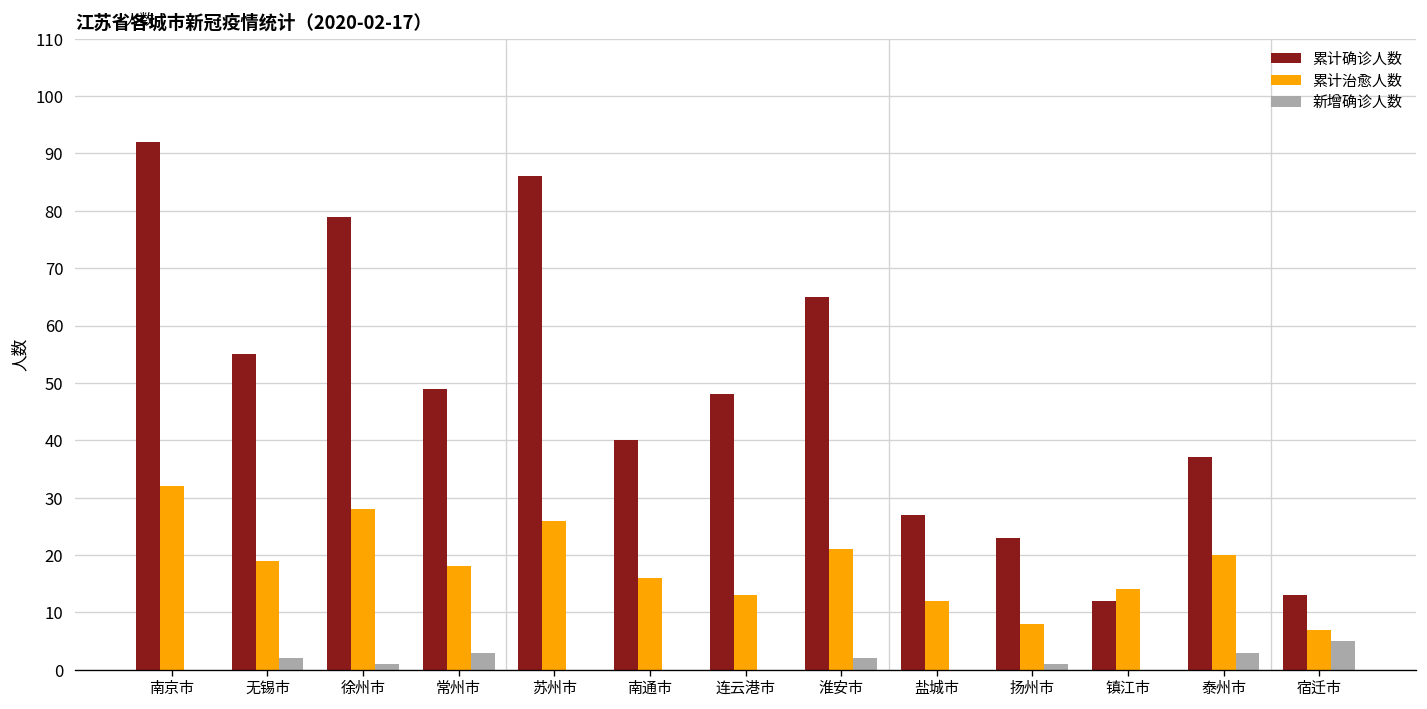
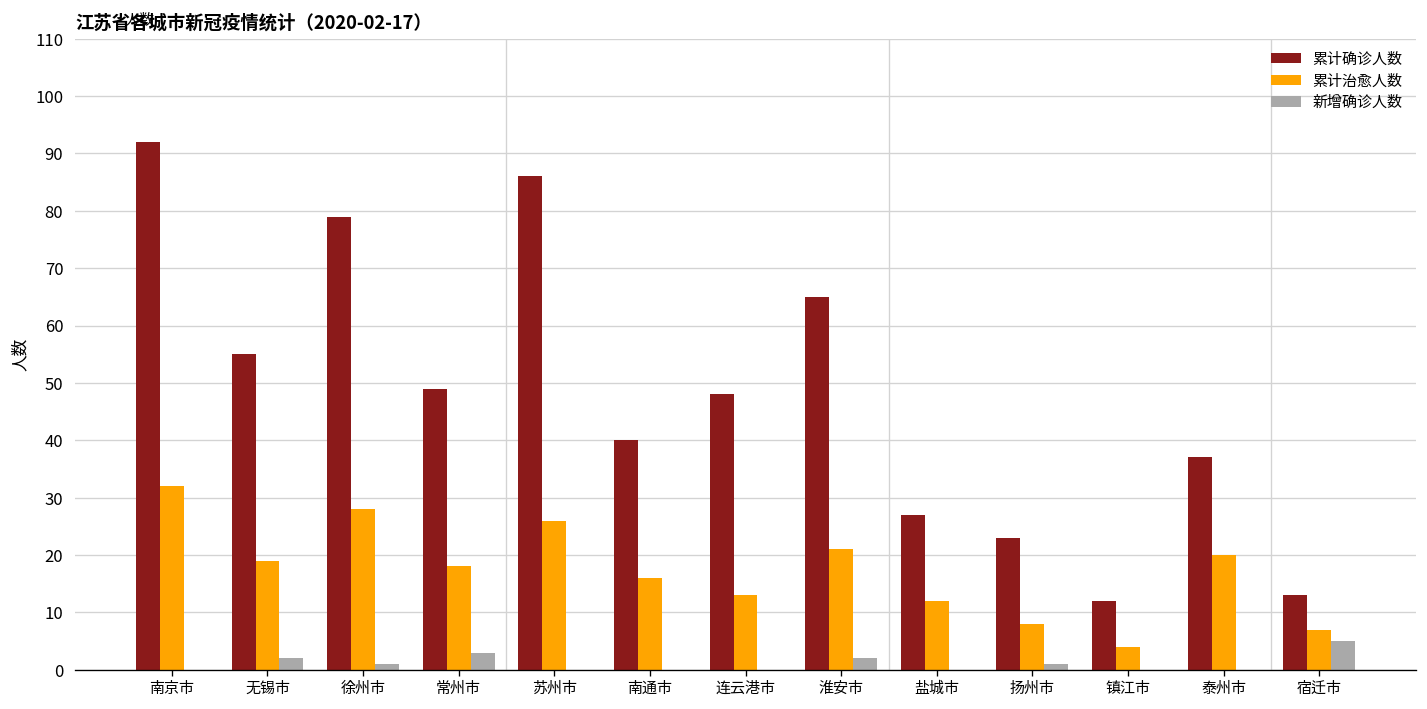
  {
    "累计确诊人数": {
      "南京市": 92,
      "无锡市": 55,
      "徐州市": 79,
      "常州市": 49,
      "苏州市": 86,
      "南通市": 40,
      "连云港市": 48,
      "淮安市": 65,
      "盐城市": 27,
      "扬州市": 23,
      "镇江市": 12,
      "泰州市": 37,
      "宿迁市": 13
    },
    "累计治愈人数": {
      "南京市": 32,
      "无锡市": 19,
      "徐州市": 28,
      "常州市": 18,
      "苏州市": 26,
      "南通市": 16,
      "连云港市": 13,
      "淮安市": 21,
      "盐城市": 12,
      "扬州市": 8,
-     "镇江市": 14,
+     "镇江市": 4,
      "泰州市": 20,
      "宿迁市": 7
    },
    "新增确诊人数": {
      "南京市": 0,
      "无锡市": 2,
      "徐州市": 1,
      "常州市": 3,
      "苏州市": 0,
      "南通市": 0,
      "连云港市": 0,
      "淮安市": 2,
      "盐城市": 0,
      "扬州市": 1,
      "镇江市": 0,
-     "泰州市": 3,
+     "泰州市": 0,
      "宿迁市": 5
    }
  }
